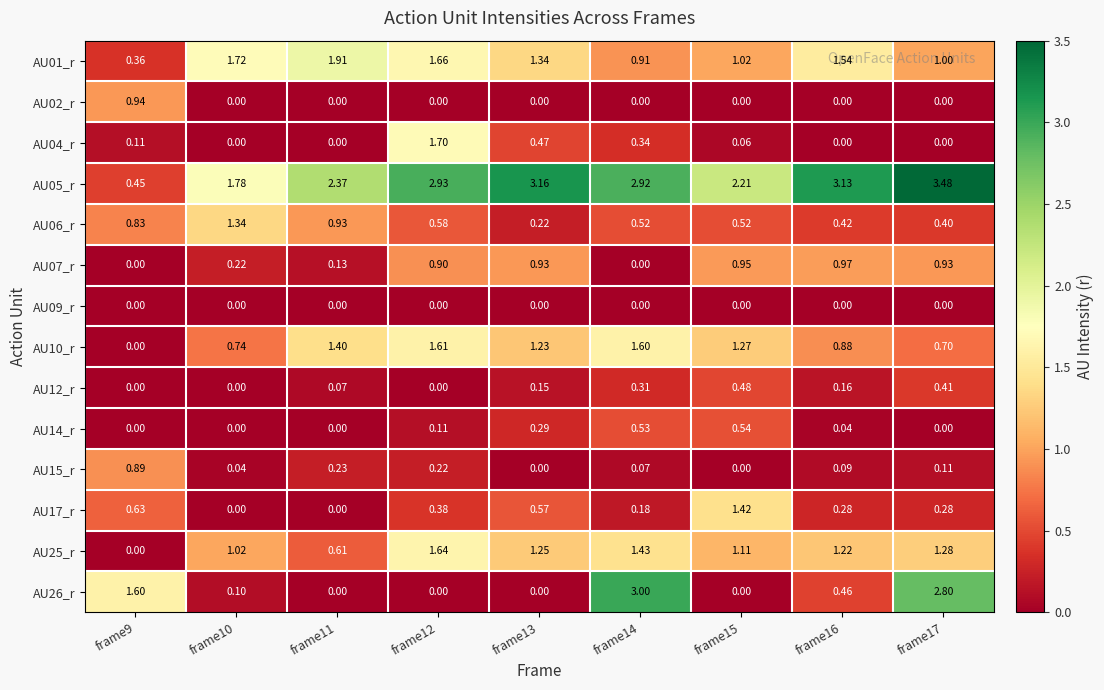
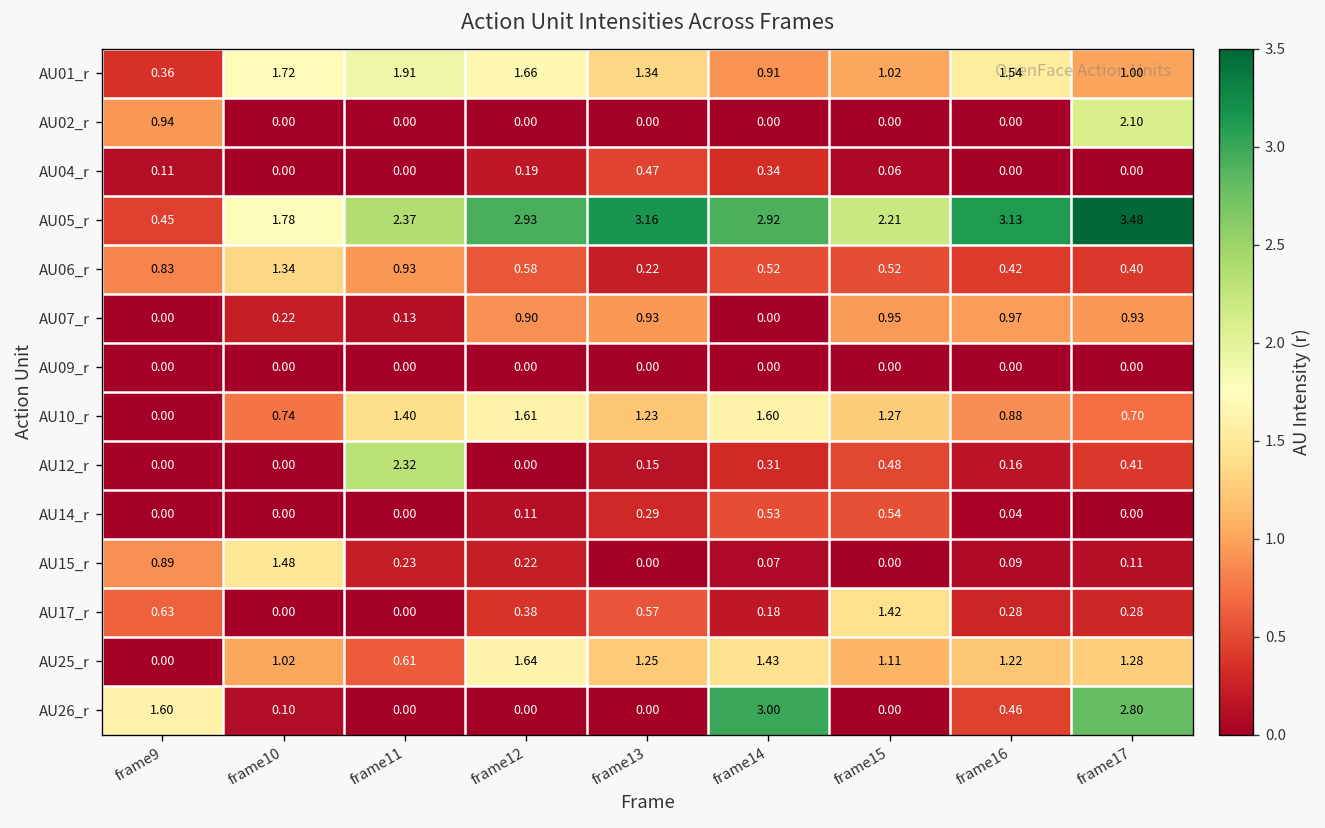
  {
    "AU01_r": {
      "frame9": 0.36,
      "frame10": 1.72,
      "frame11": 1.91,
      "frame12": 1.66,
      "frame13": 1.34,
      "frame14": 0.91,
      "frame15": 1.02
    },
    "AU02_r": {
      "frame9": 0.94,
      "frame10": 0.00,
      "frame11": 0.00,
      "frame12": 0.00,
      "frame13": 0.00,
      "frame14": 0.00,
      "frame15": 0.00,
      "frame16": 0.00,
-     "frame17": 0.00
+     "frame17": 2.10
    },
    "AU04_r": {
      "frame9": 0.11,
      "frame10": 0.00,
      "frame11": 0.00,
-     "frame12": 1.70,
+     "frame12": 0.19,
      "frame13": 0.47,
      "frame14": 0.34,
      "frame15": 0.06,
      "frame16": 0.00,
      "frame17": 0.00
    },
    "AU05_r": {
      "frame9": 0.45,
      "frame10": 1.78,
      "frame11": 2.37,
      "frame12": 2.93,
      "frame13": 3.16,
      "frame14": 2.92,
      "frame15": 2.21,
      "frame16": 3.13,
      "frame17": 3.48
    },
    "AU06_r": {
      "frame9": 0.83,
      "frame10": 1.34,
      "frame11": 0.93,
      "frame12": 0.58,
      "frame13": 0.22,
      "frame14": 0.52,
      "frame15": 0.52,
      "frame16": 0.42,
      "frame17": 0.40
    },
    "AU07_r": {
      "frame9": 0.00,
      "frame10": 0.22,
      "frame11": 0.13,
      "frame12": 0.90,
      "frame13": 0.93,
      "frame14": 0.00,
      "frame15": 0.95,
      "frame16": 0.97,
      "frame17": 0.93
    },
    "AU09_r": {
      "frame9": 0.00,
      "frame10": 0.00,
      "frame11": 0.00,
      "frame12": 0.00,
      "frame13": 0.00,
      "frame14": 0.00,
      "frame15": 0.00,
      "frame16": 0.00,
      "frame17": 0.00
    },
    "AU10_r": {
      "frame9": 0.00,
      "frame10": 0.74,
      "frame11": 1.40,
      "frame12": 1.61,
      "frame13": 1.23,
      "frame14": 1.60,
      "frame15": 1.27,
      "frame16": 0.88,
      "frame17": 0.70
    },
    "AU12_r": {
      "frame9": 0.00,
      "frame10": 0.00,
-     "frame11": 0.07,
+     "frame11": 2.32,
      "frame12": 0.00,
      "frame13": 0.15,
      "frame14": 0.31,
      "frame15": 0.48,
      "frame16": 0.16,
      "frame17": 0.41
    },
    "AU14_r": {
      "frame9": 0.00,
      "frame10": 0.00,
      "frame11": 0.00,
      "frame12": 0.11,
      "frame13": 0.29,
      "frame14": 0.53,
      "frame15": 0.54,
      "frame16": 0.04,
      "frame17": 0.00
    },
    "AU15_r": {
      "frame9": 0.89,
-     "frame10": 0.04,
+     "frame10": 1.48,
      "frame11": 0.23,
      "frame12": 0.22,
      "frame13": 0.00,
      "frame14": 0.07,
      "frame15": 0.00,
      "frame16": 0.09,
      "frame17": 0.11
    },
    "AU17_r": {
      "frame9": 0.63,
      "frame10": 0.00,
      "frame11": 0.00,
      "frame12": 0.38,
      "frame13": 0.57,
      "frame14": 0.18,
      "frame15": 1.42,
      "frame16": 0.28,
      "frame17": 0.28
    },
    "AU25_r": {
      "frame9": 0.00,
      "frame10": 1.02,
      "frame11": 0.61,
      "frame12": 1.64,
      "frame13": 1.25,
      "frame14": 1.43,
      "frame15": 1.11,
      "frame16": 1.22,
      "frame17": 1.28
    },
    "AU26_r": {
      "frame9": 1.60,
      "frame10": 0.10,
      "frame11": 0.00,
      "frame12": 0.00,
      "frame13": 0.00,
      "frame14": 3.00,
      "frame15": 0.00,
      "frame16": 0.46,
      "frame17": 2.80
    }
  }
